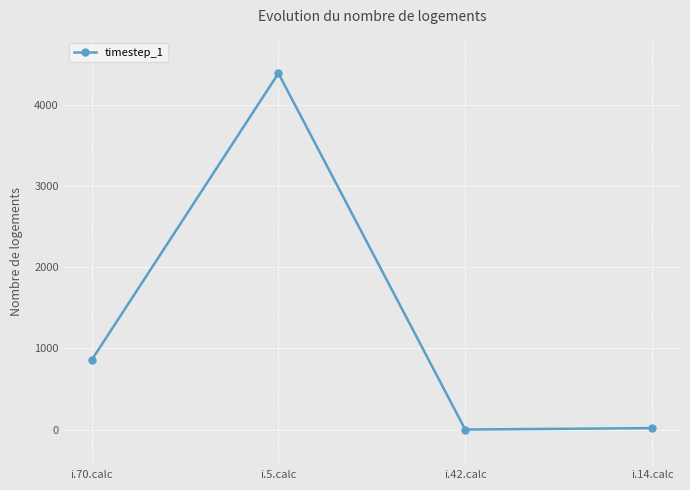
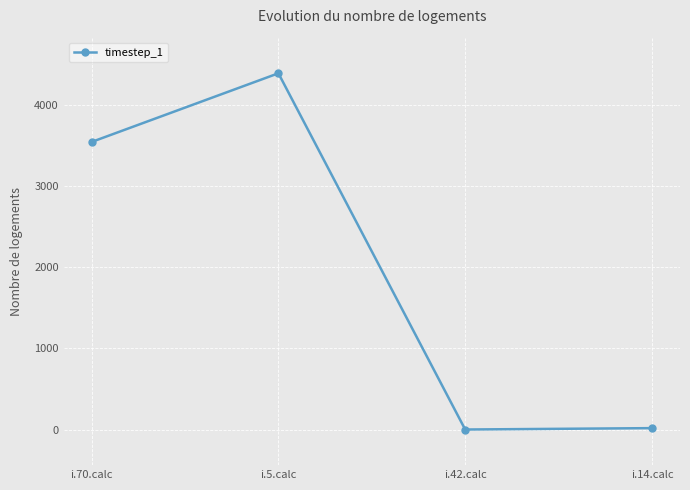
  {
-   "i.70.calc": 900,
+   "i.70.calc": 3500,
    "i.5.calc": 4400,
    "i.42.calc": 0,
    "i.14.calc": 0
  }
